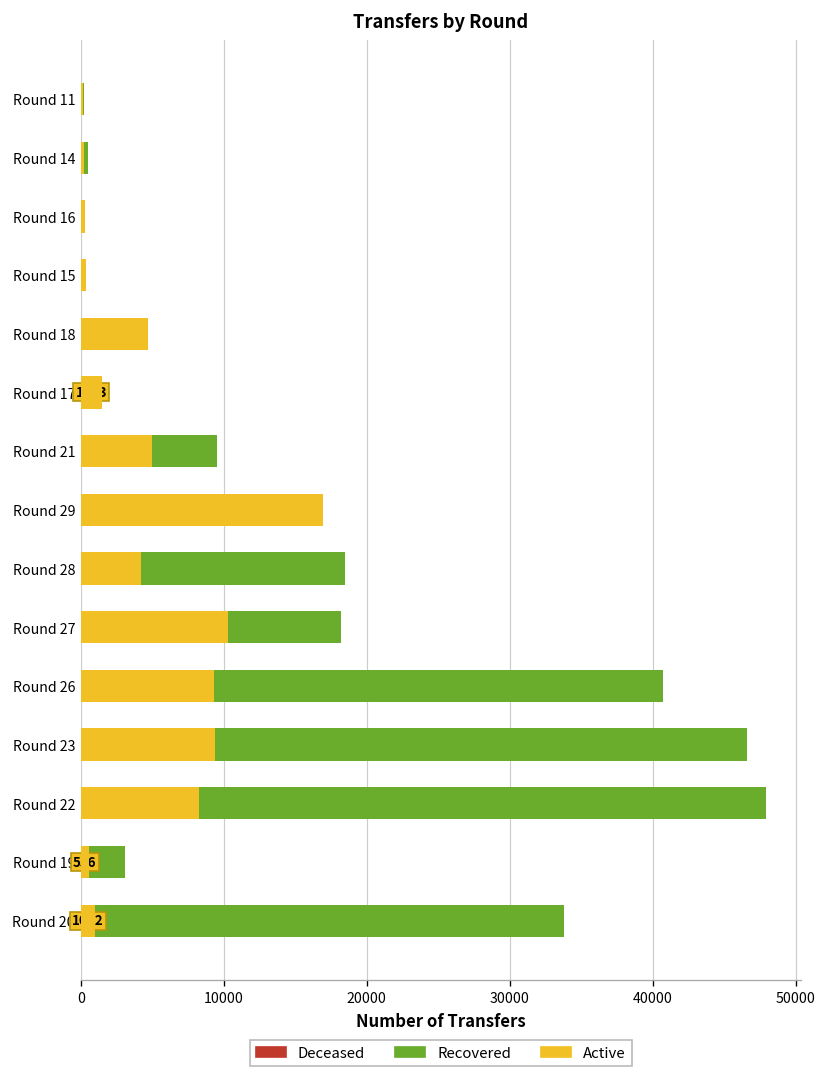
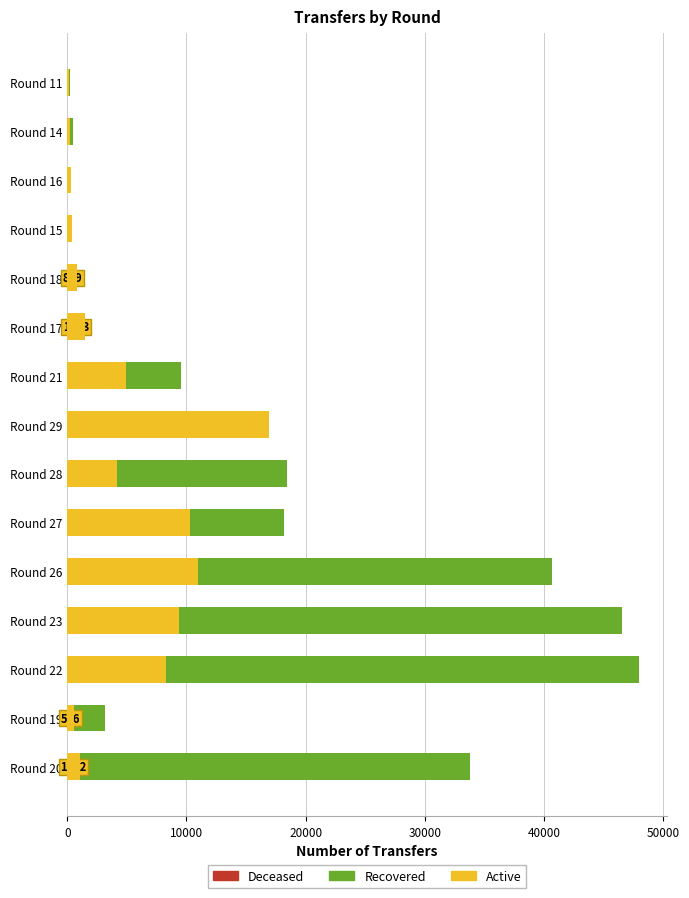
  {
    "Recovered": {
      "Round 11": 200,
      "Round 14": 500,
      "Round 21": 9500,
      "Round 28": 18500,
      "Round 27": 18200,
      "Round 26": 40700,
      "Round 23": 46600,
      "Round 22": 47900,
      "Round 19": 3100,
      "Round 20": 33800
    },
    "Active": {
      "Round 16": 300,
      "Round 15": 300,
-     "Round 18": 4700,
+     "Round 18": 800,
      "Round 29": 16900,
-     "Round 26": 9300
+     "Round 26": 10900
    },
    "Deceased": {
      "Round 11": 0,
      "Round 14": 0,
      "Round 16": 0,
      "Round 15": 0,
      "Round 21": 0,
      "Round 29": 0,
      "Round 28": 0,
      "Round 27": 0,
      "Round 26": 0,
      "Round 23": 0,
      "Round 22": 0
    }
  }
